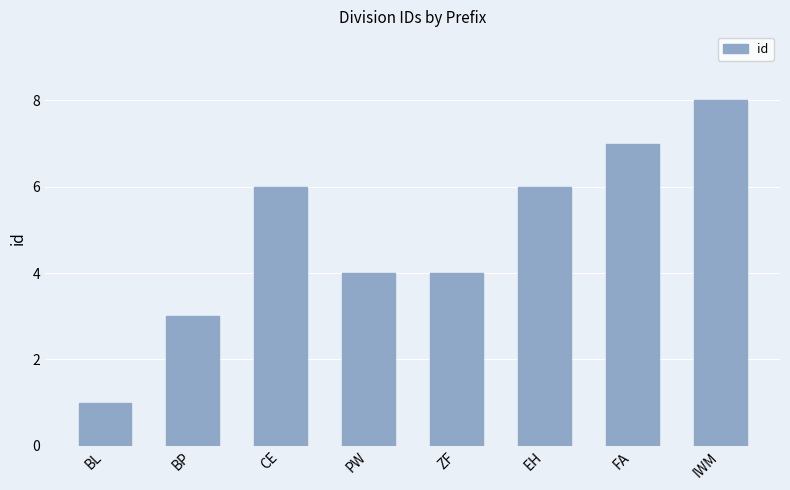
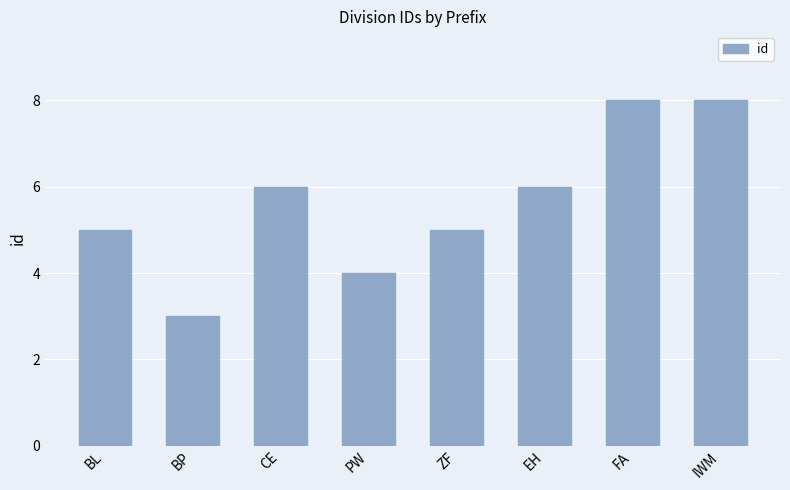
  {
-   "BL": 1,
+   "BL": 5,
    "BP": 3,
    "CE": 6,
    "PW": 4,
-   "ZF": 4,
+   "ZF": 5,
    "EH": 6,
-   "FA": 7,
+   "FA": 8,
    "IWM": 8
  }
